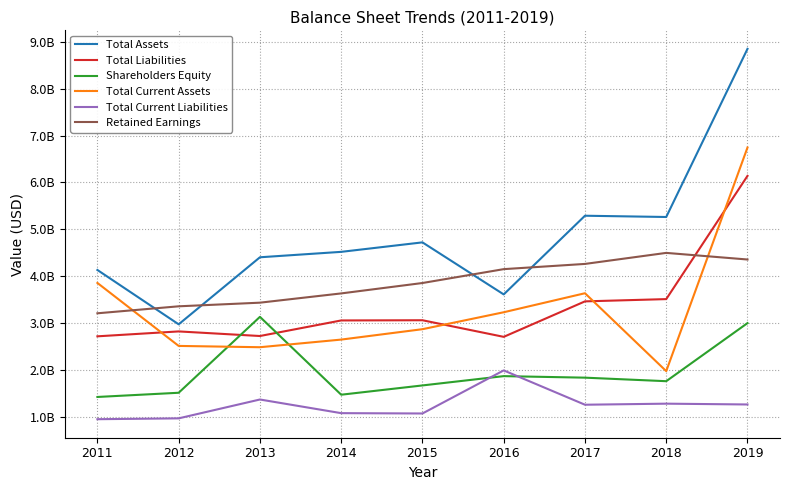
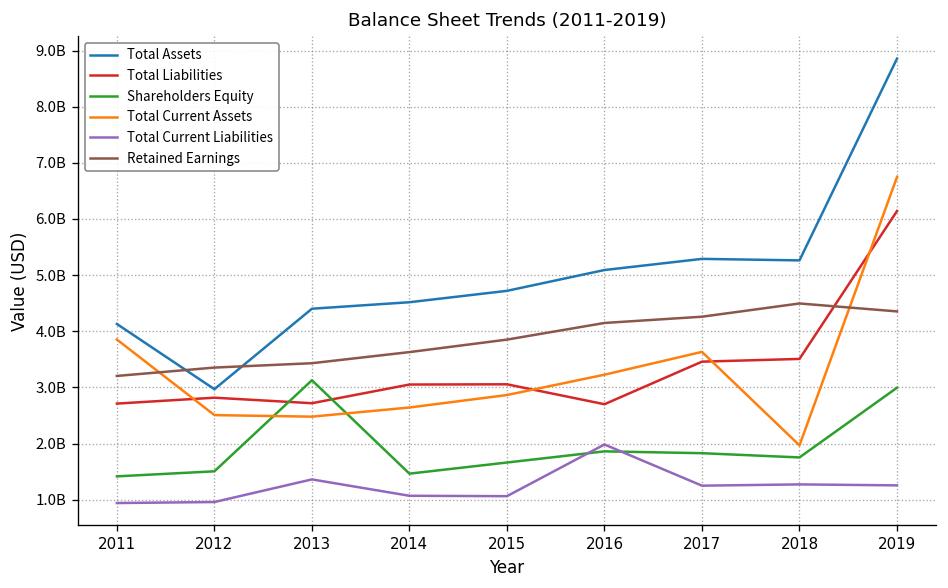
  {
    "Total Assets": {
      "2011": 4100000000,
      "2012": 3000000000,
      "2013": 4400000000,
      "2014": 4500000000,
      "2015": 4700000000,
-     "2016": 3600000000,
+     "2016": 5100000000,
      "2017": 5300000000,
      "2018": 5300000000,
      "2019": 8900000000
    },
    "Total Liabilities": {
      "2011": 2700000000,
      "2012": 2800000000,
      "2013": 2700000000,
      "2014": 3100000000,
      "2015": 3100000000,
      "2016": 2700000000,
      "2017": 3500000000,
      "2018": 3500000000,
      "2019": 6100000000
    },
    "Shareholders Equity": {
      "2011": 1400000000,
      "2012": 1500000000,
      "2013": 3100000000,
      "2014": 1500000000,
      "2015": 1700000000,
      "2016": 1900000000,
      "2017": 1800000000,
      "2018": 1800000000,
      "2019": 3000000000
    },
    "Total Current Assets": {
      "2011": 3900000000,
      "2012": 2500000000,
      "2013": 2500000000,
      "2014": 2600000000,
      "2015": 2900000000,
      "2016": 3200000000,
      "2017": 3600000000,
      "2018": 2000000000,
      "2019": 6700000000
    },
    "Total Current Liabilities": {
      "2011": 900000000,
      "2012": 1000000000,
      "2013": 1400000000,
      "2014": 1100000000,
      "2015": 1100000000,
      "2016": 2000000000,
      "2017": 1300000000,
      "2018": 1300000000,
      "2019": 1300000000
    },
    "Retained Earnings": {
      "2011": 3200000000,
      "2012": 3400000000,
      "2013": 3400000000,
      "2014": 3600000000,
      "2015": 3900000000,
      "2016": 4100000000,
      "2017": 4300000000,
      "2018": 4500000000,
      "2019": 4400000000
    }
  }
